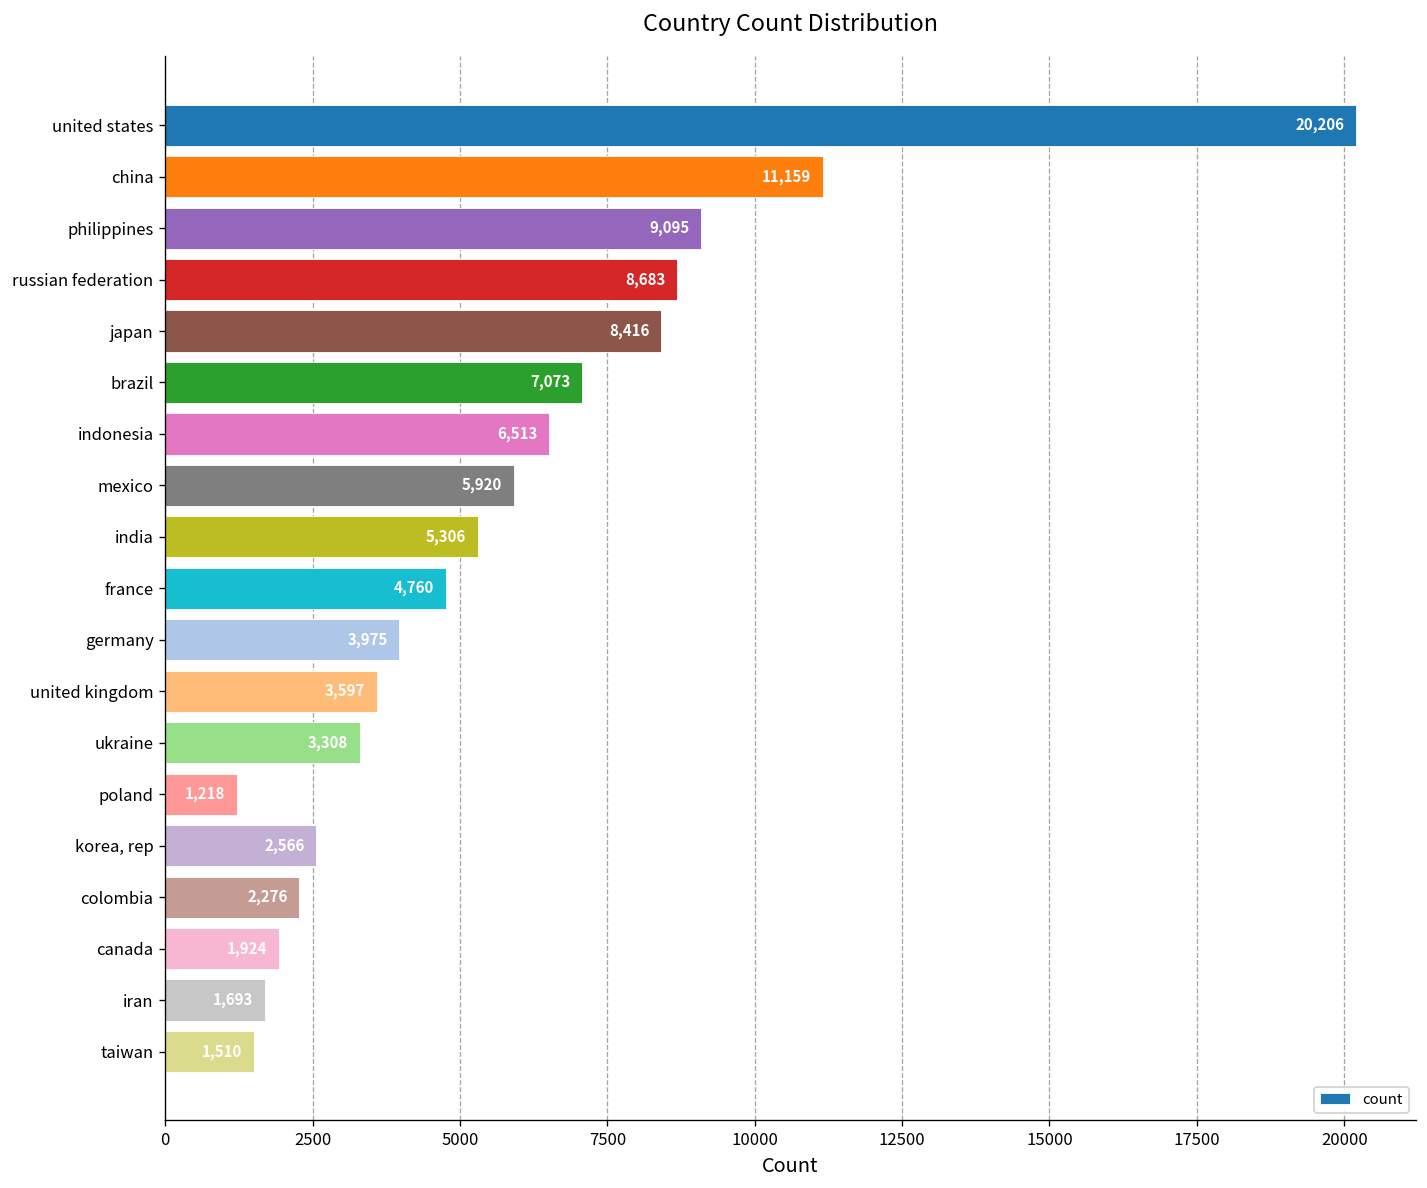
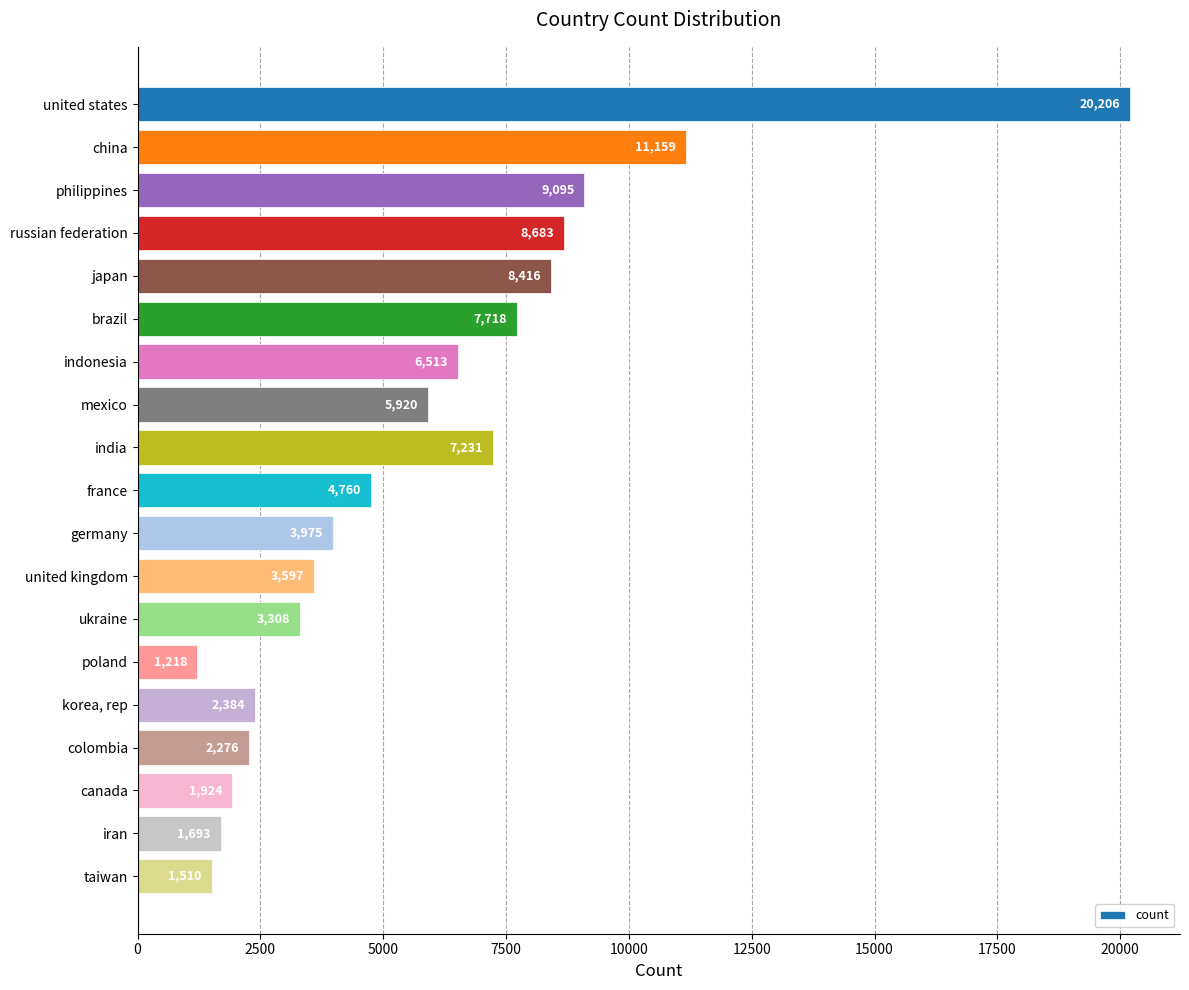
  {
    "united states": "20,206",
    "china": "11,159",
    "philippines": "9,095",
    "russian federation": "8,683",
    "japan": "8,416",
-   "brazil": "7,073",
+   "brazil": "7,718",
    "indonesia": "6,513",
    "mexico": "5,920",
-   "india": "5,306",
+   "india": "7,231",
    "france": "4,760",
    "germany": "3,975",
    "united kingdom": "3,597",
    "ukraine": "3,308",
    "poland": "1,218",
-   "korea, rep": "2,566",
+   "korea, rep": "2,384",
    "colombia": "2,276",
    "canada": "1,924",
    "iran": "1,693",
    "taiwan": "1,510"
  }
